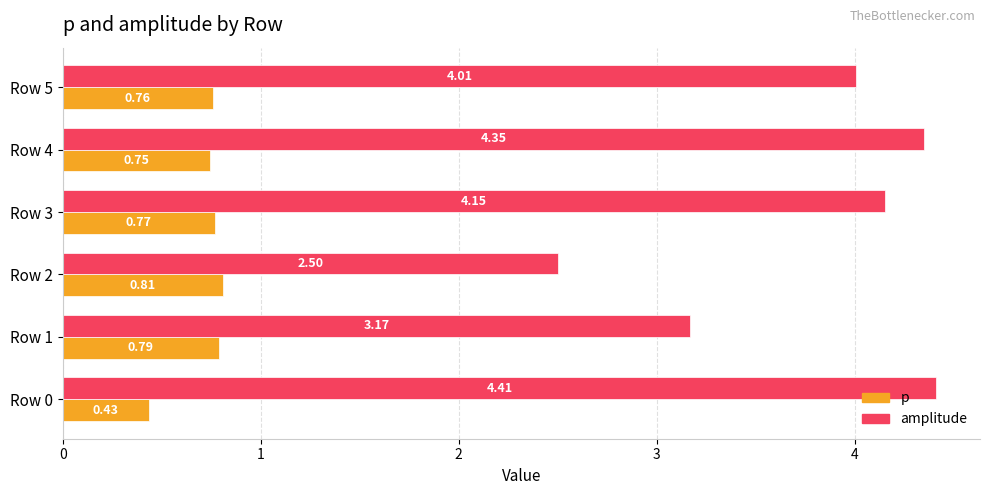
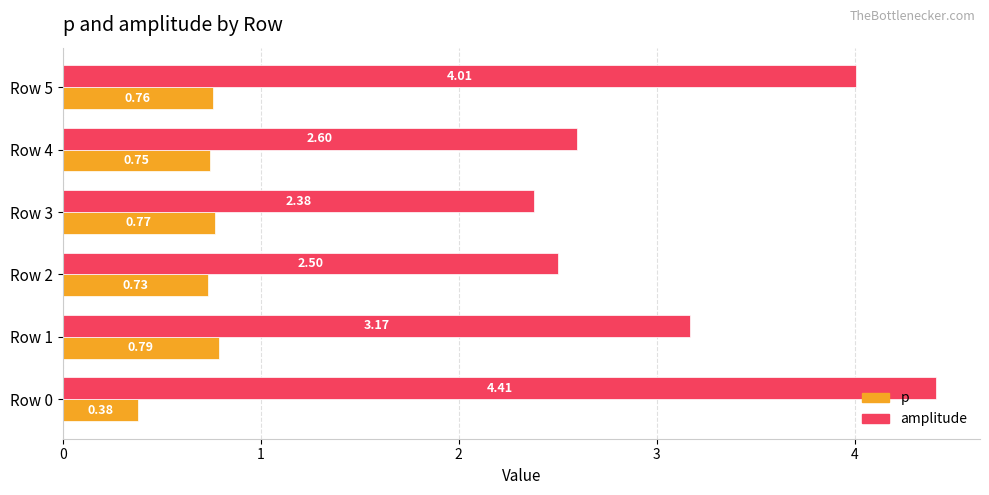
  {
    "p": {
      "Row 5": 0.76,
      "Row 4": 0.75,
      "Row 3": 0.77,
-     "Row 2": 0.81,
+     "Row 2": 0.73,
      "Row 1": 0.79,
-     "Row 0": 0.43
+     "Row 0": 0.38
    },
    "amplitude": {
      "Row 5": 4.01,
-     "Row 4": 4.35,
-     "Row 3": 4.15,
+     "Row 4": 2.60,
+     "Row 3": 2.38,
      "Row 2": 2.50,
      "Row 1": 3.17,
      "Row 0": 4.41
    }
  }
